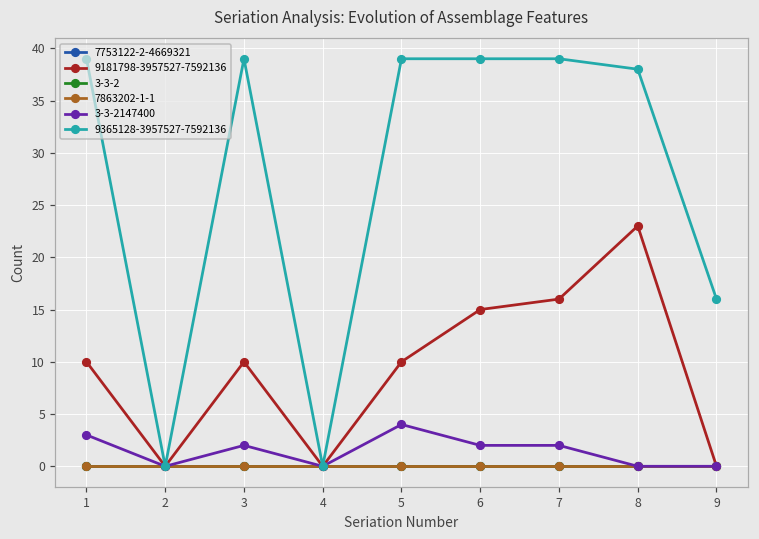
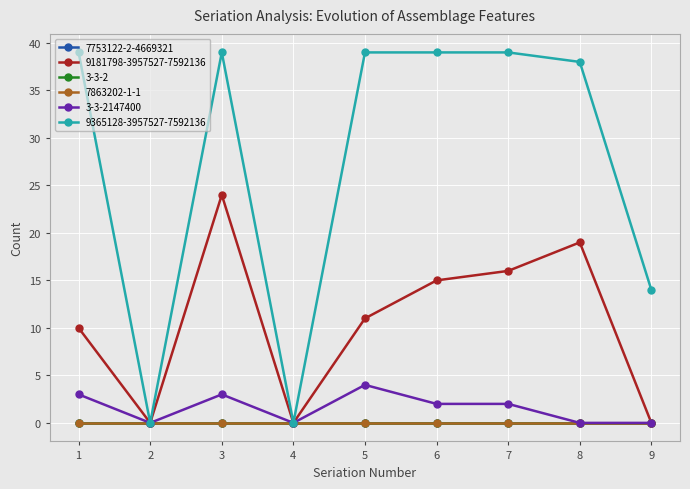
  {
    "7863202-1-1": {
      "1": 0,
      "3": 0,
      "5": 0,
      "6": 0,
      "7": 0
    },
    "9181798-3957527-7592136": {
      "1": 10,
-     "3": 10,
-     "5": 10,
+     "3": 24,
+     "5": 11,
      "6": 15,
      "7": 16,
-     "8": 23
+     "8": 19
    },
    "3-3-2147400": {
      "1": 3,
-     "3": 2,
+     "3": 3,
      "5": 4,
      "6": 2,
      "7": 2
    },
    "9365128-3957527-7592136": {
      "3": 39,
      "5": 39,
      "6": 39,
      "7": 39,
      "8": 38,
-     "9": 16
+     "9": 14
    }
  }
